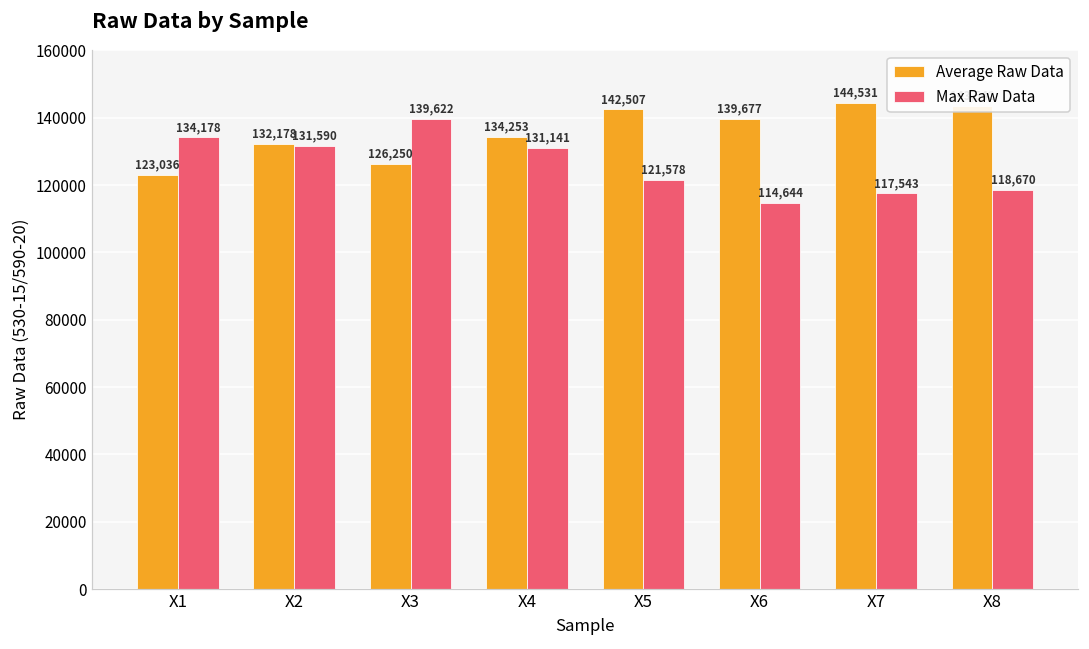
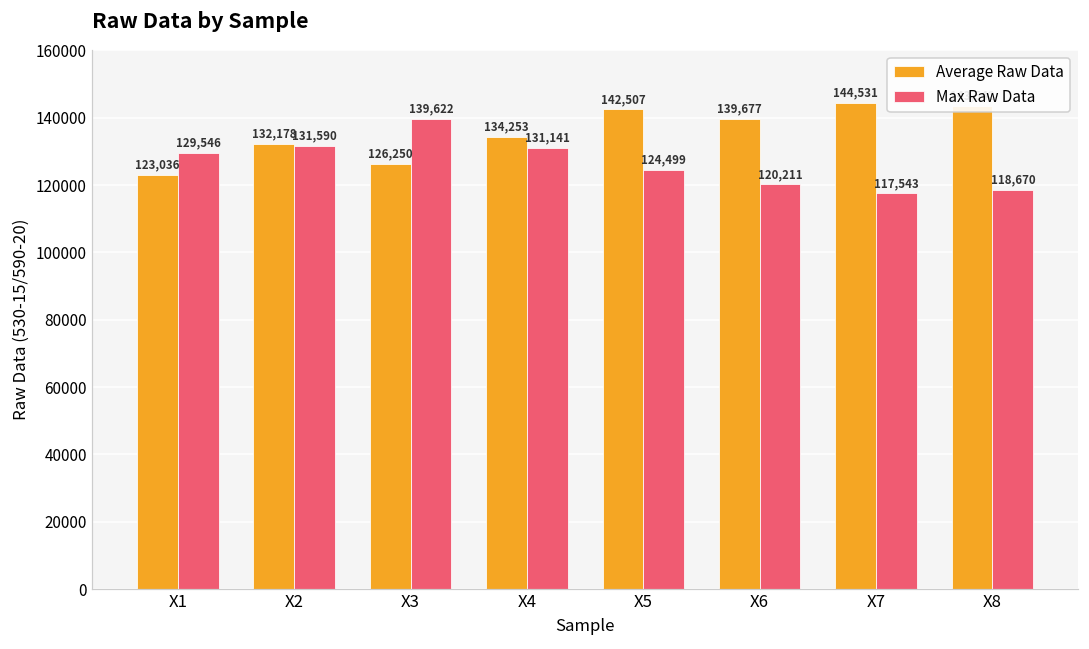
  {
    "Average Raw Data": {
      "X1": "123,036",
      "X2": "132,178",
      "X3": "126,250",
      "X4": "134,253",
      "X5": "142,507",
      "X6": "139,677",
      "X7": "144,531"
    },
    "Max Raw Data": {
-     "X1": "134,178",
+     "X1": "129,546",
      "X2": "131,590",
      "X3": "139,622",
      "X4": "131,141",
-     "X5": "121,578",
-     "X6": "114,644",
+     "X5": "124,499",
+     "X6": "120,211",
      "X7": "117,543",
      "X8": "118,670"
    }
  }
